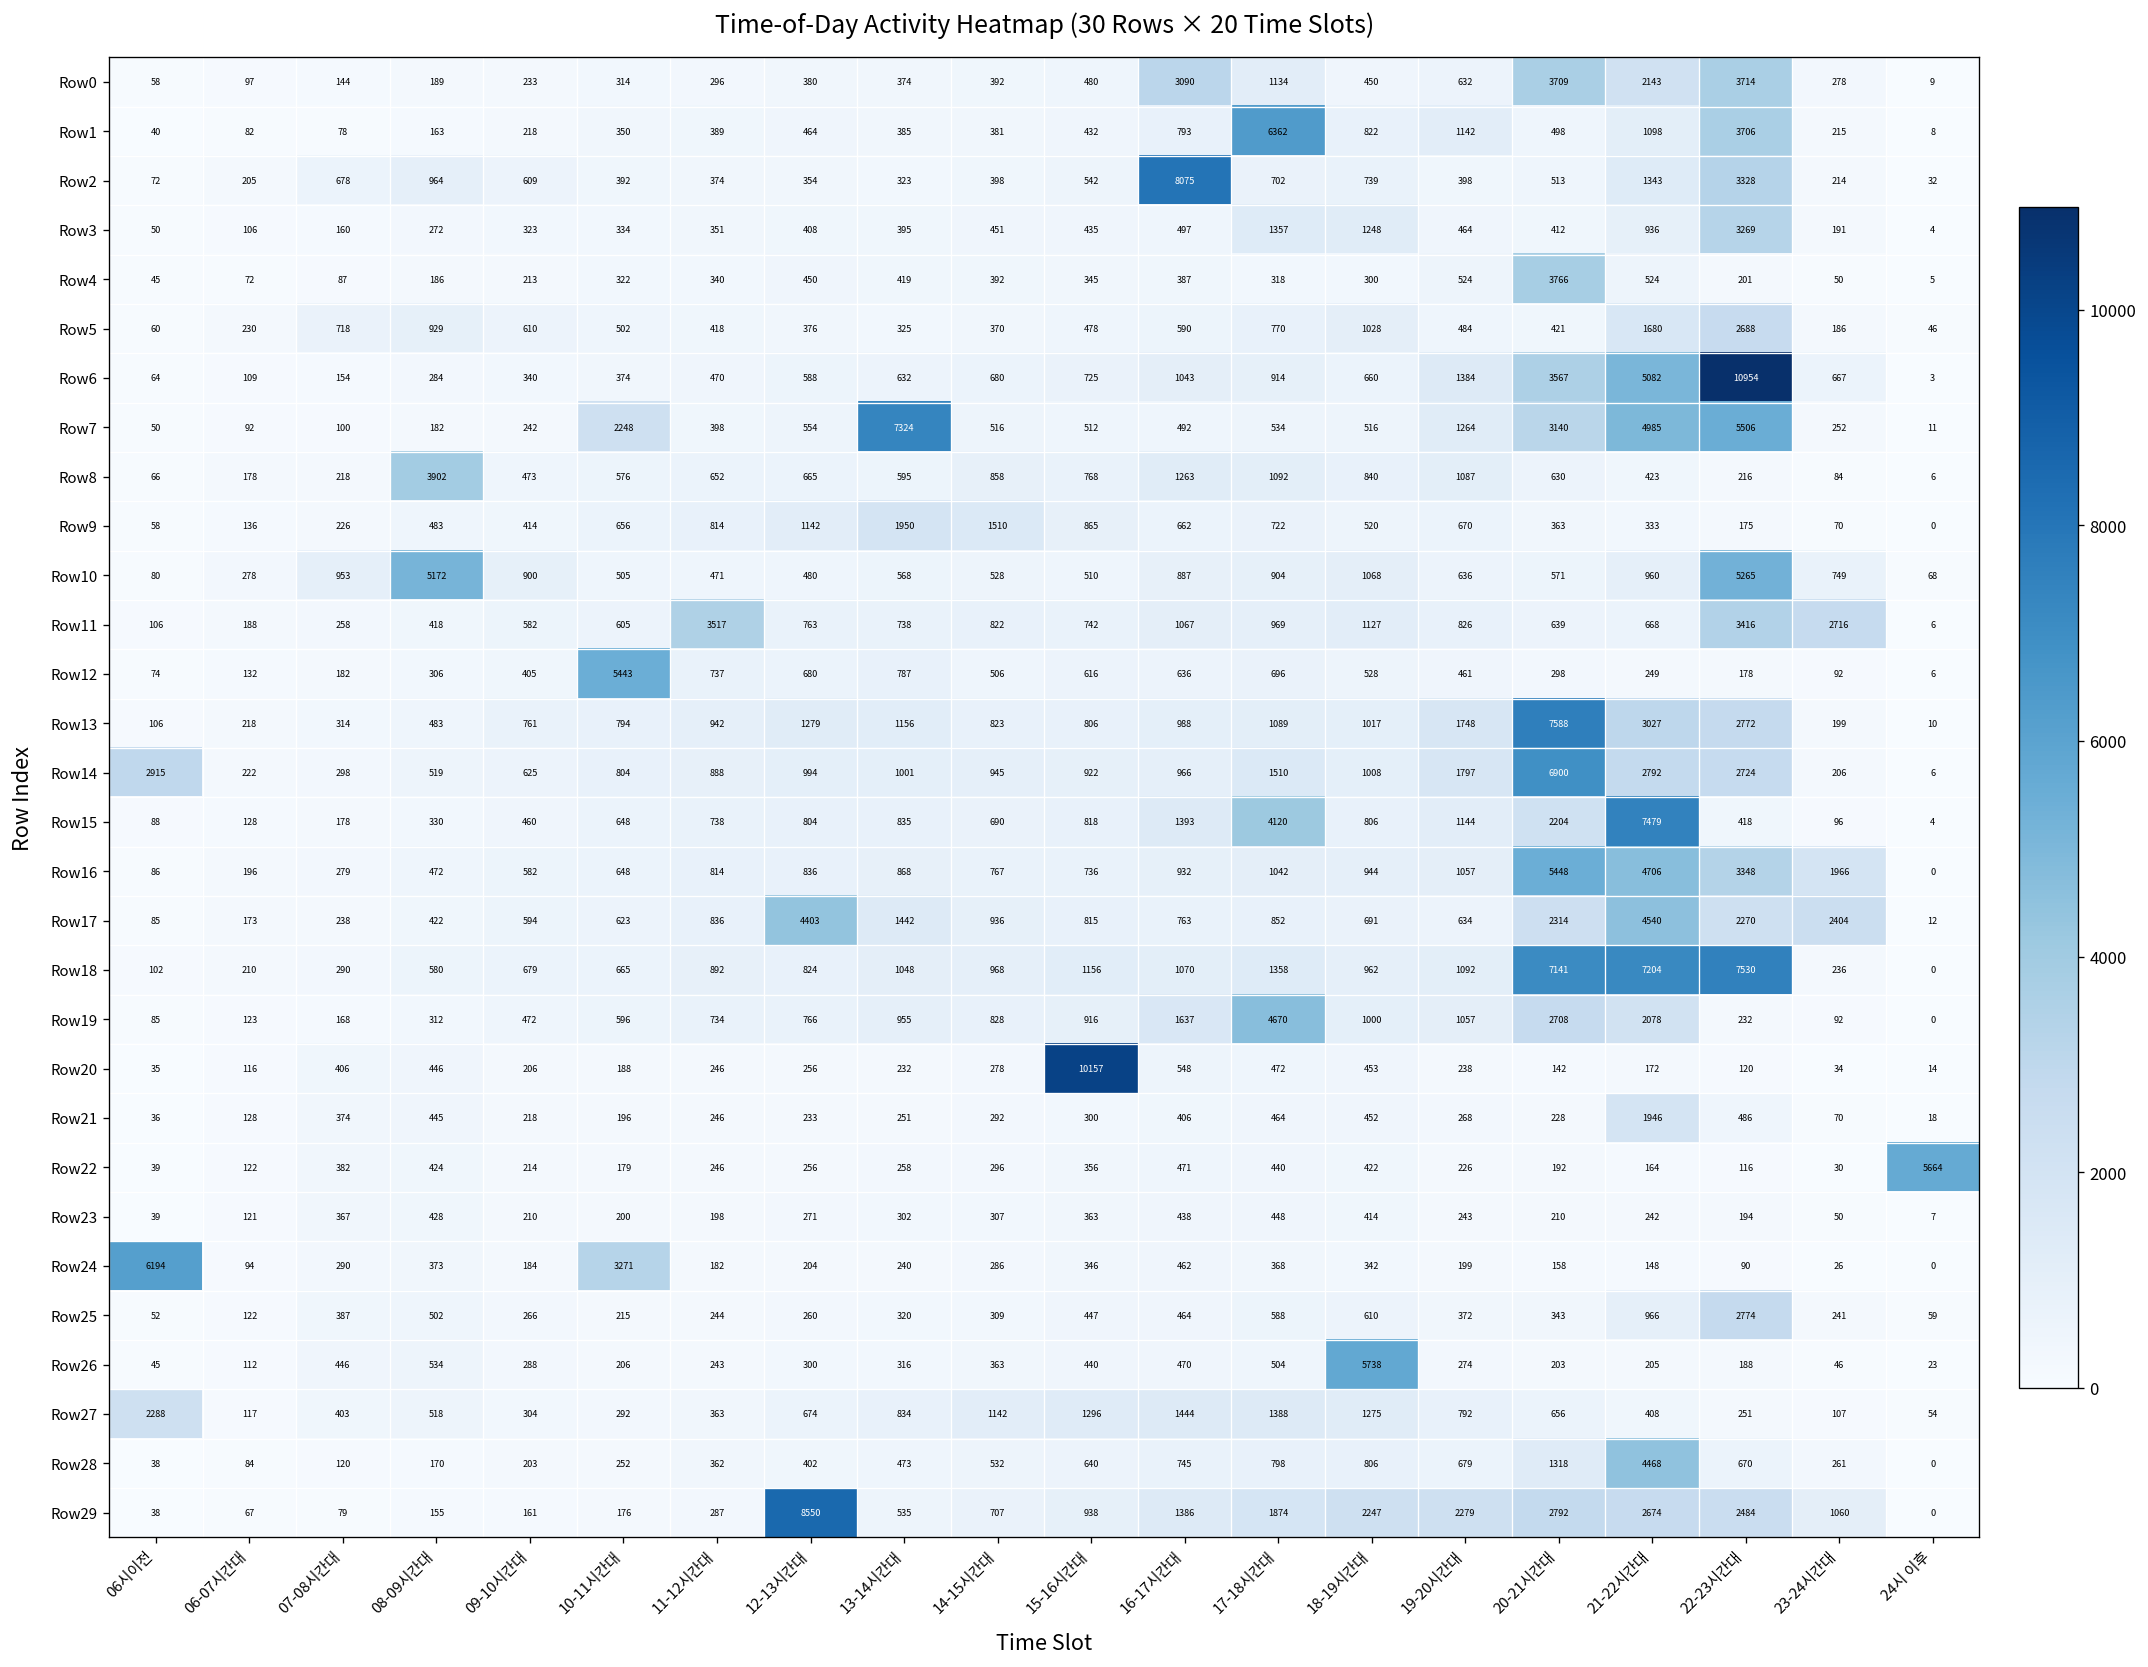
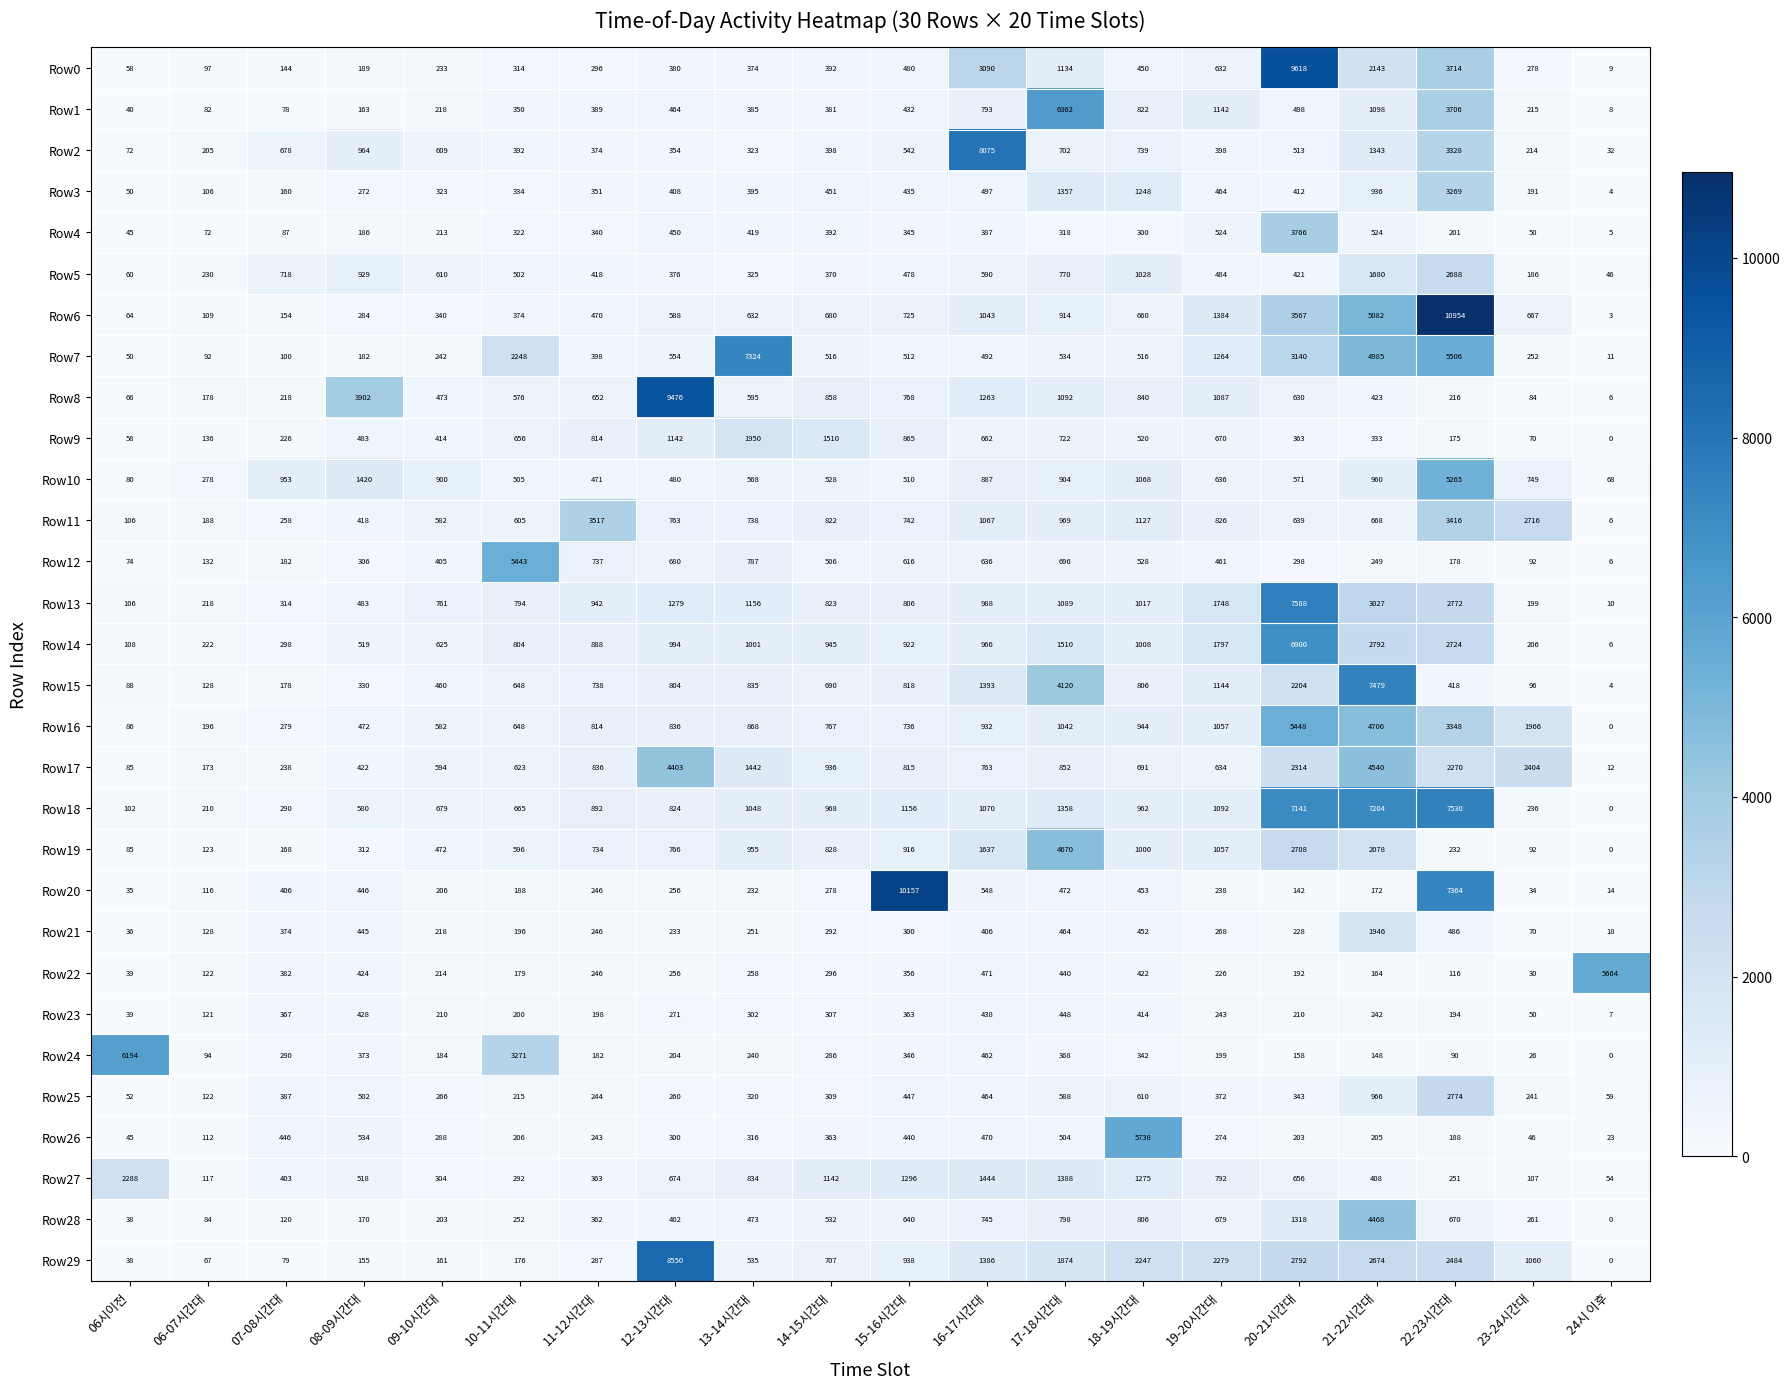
  {
    "Row0": {
      "06시이전": 58,
      "06-07시간대": 97,
      "07-08시간대": 144,
      "08-09시간대": 189,
      "09-10시간대": 233,
      "10-11시간대": 314,
      "11-12시간대": 296,
      "12-13시간대": 380,
      "13-14시간대": 374,
      "14-15시간대": 392,
      "15-16시간대": 480,
      "16-17시간대": 3090,
      "17-18시간대": 1134,
      "18-19시간대": 450,
      "19-20시간대": 632,
-     "20-21시간대": 3709,
+     "20-21시간대": 9618,
      "21-22시간대": 2143,
      "22-23시간대": 3714,
      "23-24시간대": 278,
      "24시 이후": 9
    },
    "Row8": {
      "06시이전": 66,
      "06-07시간대": 178,
      "07-08시간대": 218,
      "08-09시간대": 3902,
      "09-10시간대": 473,
      "10-11시간대": 576,
      "11-12시간대": 652,
-     "12-13시간대": 665,
+     "12-13시간대": 9476,
      "13-14시간대": 595,
      "14-15시간대": 858,
      "15-16시간대": 768,
      "16-17시간대": 1263,
      "17-18시간대": 1092,
      "18-19시간대": 840,
      "19-20시간대": 1087,
      "20-21시간대": 630,
      "21-22시간대": 423,
      "22-23시간대": 216,
      "23-24시간대": 84,
      "24시 이후": 6
    },
    "Row10": {
      "06시이전": 80,
      "06-07시간대": 278,
      "07-08시간대": 953,
-     "08-09시간대": 5172,
+     "08-09시간대": 1420,
      "09-10시간대": 900,
      "10-11시간대": 505,
      "11-12시간대": 471,
      "12-13시간대": 480,
      "13-14시간대": 568,
      "14-15시간대": 528,
      "15-16시간대": 510,
      "16-17시간대": 887,
      "17-18시간대": 904,
      "18-19시간대": 1068,
      "19-20시간대": 636,
      "20-21시간대": 571,
      "21-22시간대": 960,
      "22-23시간대": 5265,
      "23-24시간대": 749,
      "24시 이후": 68
    },
    "Row14": {
-     "06시이전": 2915,
+     "06시이전": 108,
      "06-07시간대": 222,
      "07-08시간대": 298,
      "08-09시간대": 519,
      "09-10시간대": 625,
      "10-11시간대": 804,
      "11-12시간대": 888,
      "12-13시간대": 994,
      "13-14시간대": 1001,
      "14-15시간대": 945,
      "15-16시간대": 922,
      "16-17시간대": 966,
      "17-18시간대": 1510,
      "18-19시간대": 1008,
      "19-20시간대": 1797,
      "20-21시간대": 6900,
      "21-22시간대": 2792,
      "22-23시간대": 2724,
      "23-24시간대": 206,
      "24시 이후": 6
    },
    "Row20": {
      "06시이전": 35,
      "06-07시간대": 116,
      "07-08시간대": 406,
      "08-09시간대": 446,
      "09-10시간대": 206,
      "10-11시간대": 188,
      "11-12시간대": 246,
      "12-13시간대": 256,
      "13-14시간대": 232,
      "14-15시간대": 278,
      "15-16시간대": 10157,
      "16-17시간대": 548,
      "17-18시간대": 472,
      "18-19시간대": 453,
      "19-20시간대": 238,
      "20-21시간대": 142,
      "21-22시간대": 172,
-     "22-23시간대": 120,
+     "22-23시간대": 7364,
      "23-24시간대": 34,
      "24시 이후": 14
    }
  }
